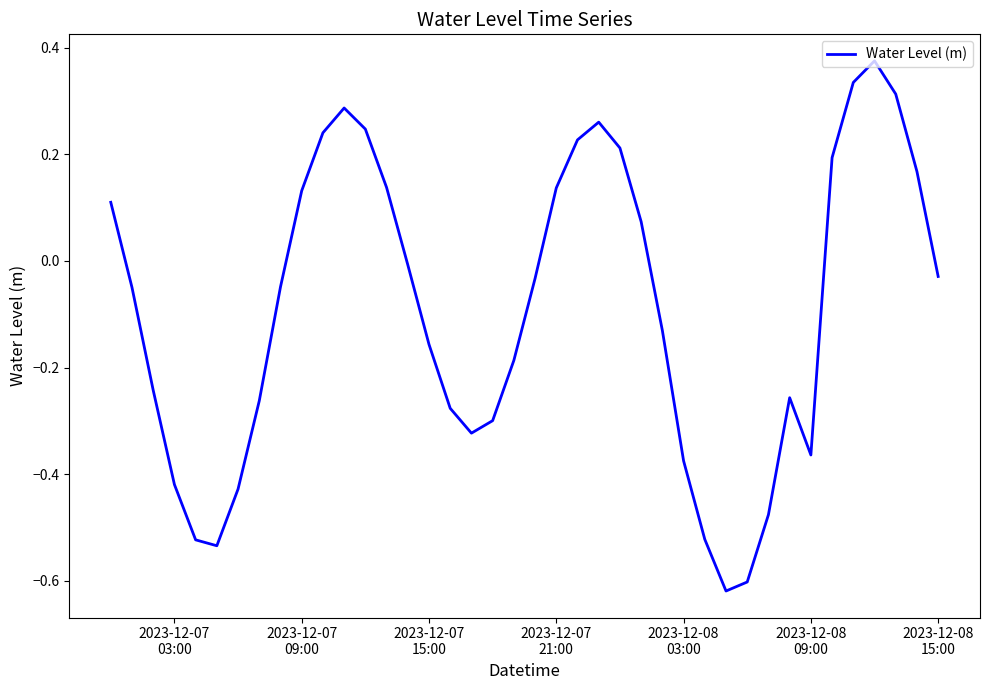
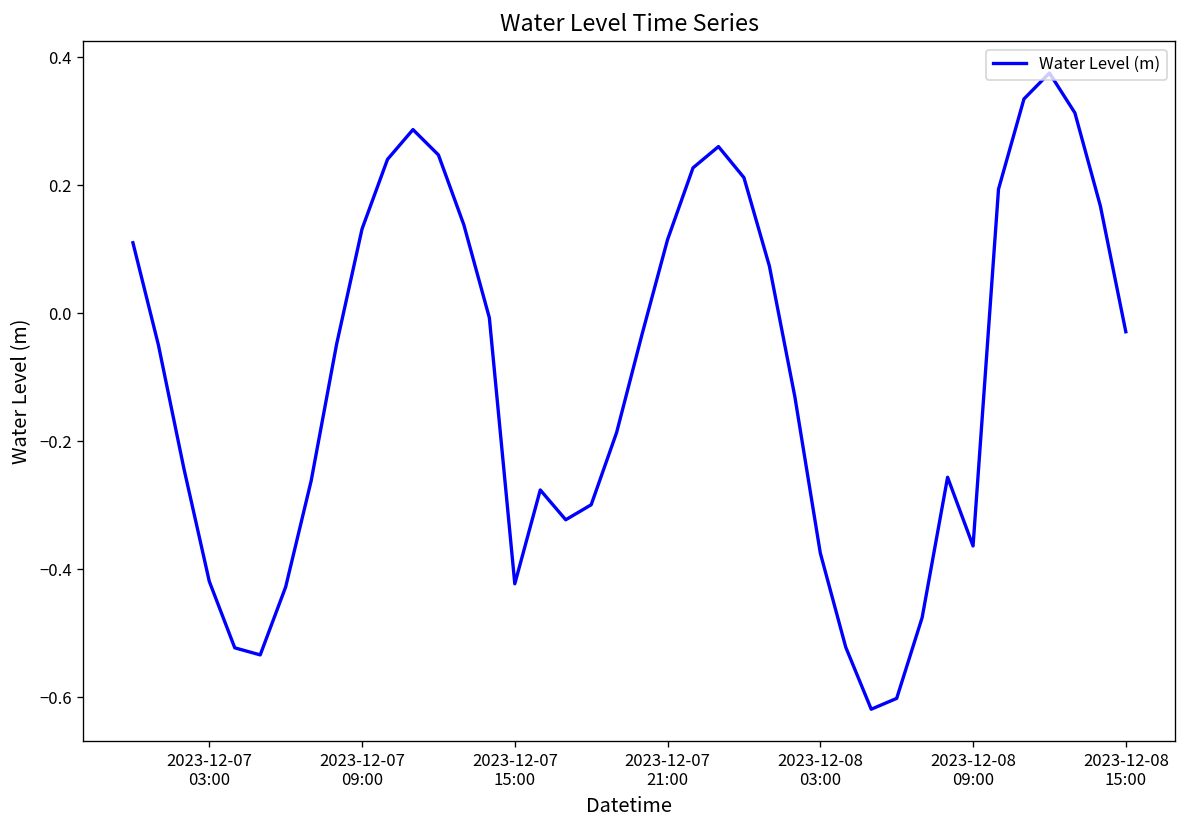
  {
    "2023-12-07 03:00": -0.42,
    "2023-12-07 09:00": 0.13,
-   "2023-12-07 15:00": -0.16,
-   "2023-12-07 21:00": 0.14,
+   "2023-12-07 15:00": -0.42,
+   "2023-12-07 21:00": 0.11,
    "2023-12-08 03:00": -0.37,
    "2023-12-08 09:00": -0.36,
    "2023-12-08 15:00": -0.03
  }
